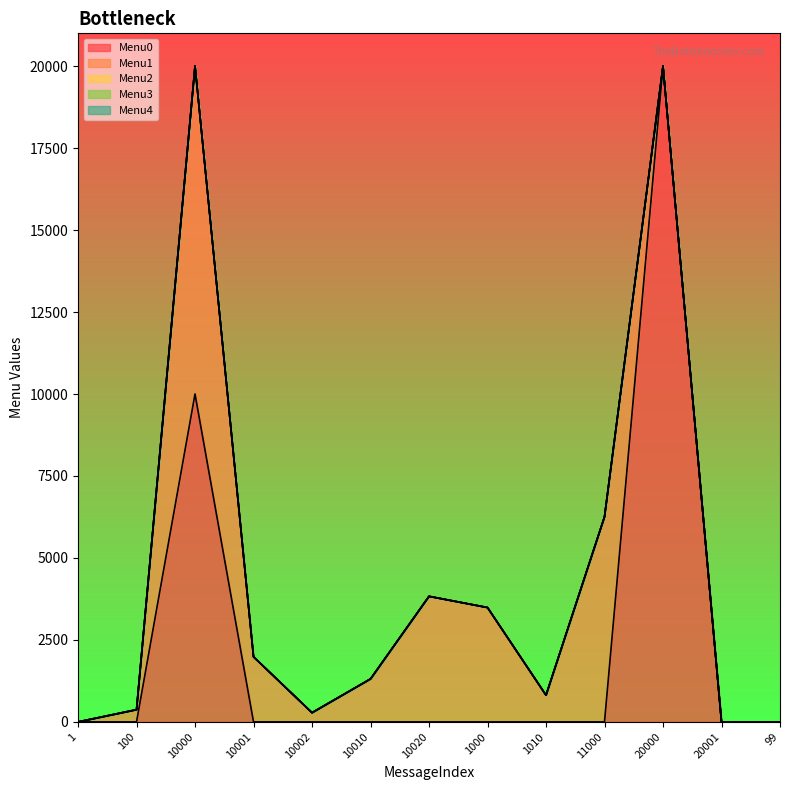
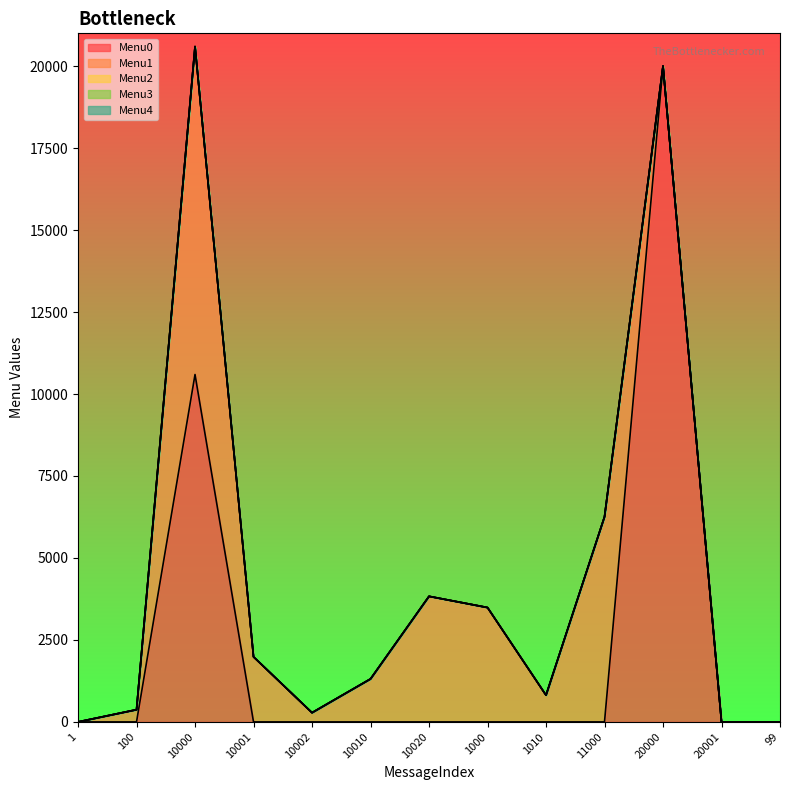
  {
    "Menu0": {
      "100": 0,
-     "10000": 10000,
+     "10000": 10600,
      "10001": 0,
      "10002": 0,
      "10010": 0,
      "10020": 0,
      "1000": 0,
      "1010": 0,
      "11000": 0
    }
  }
